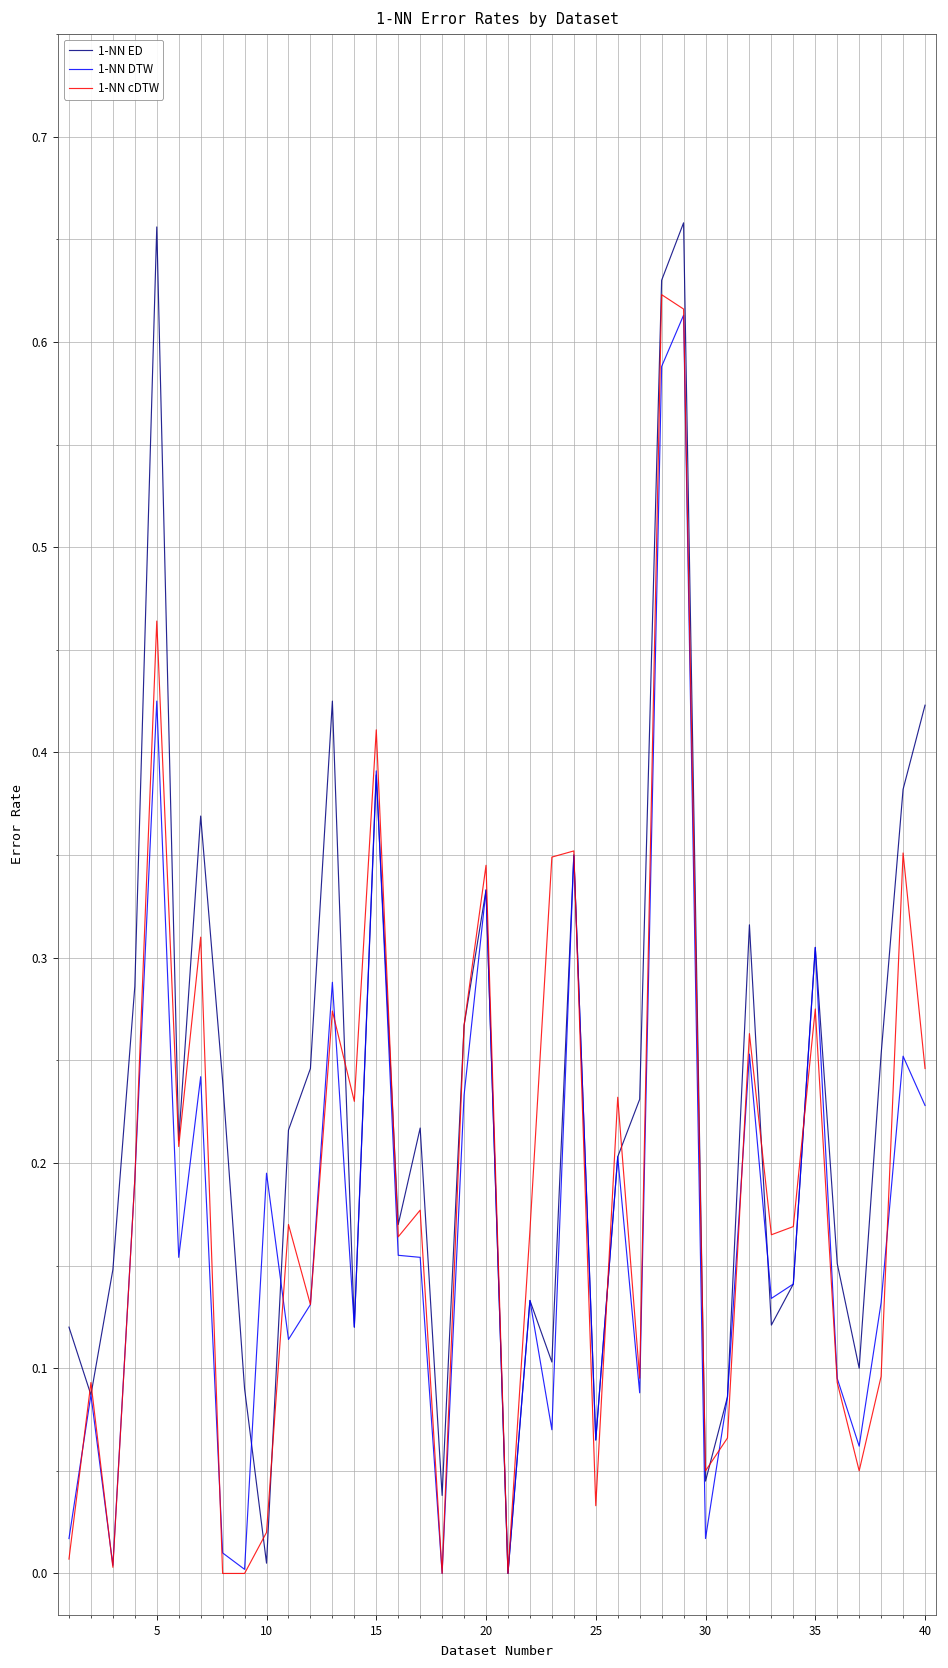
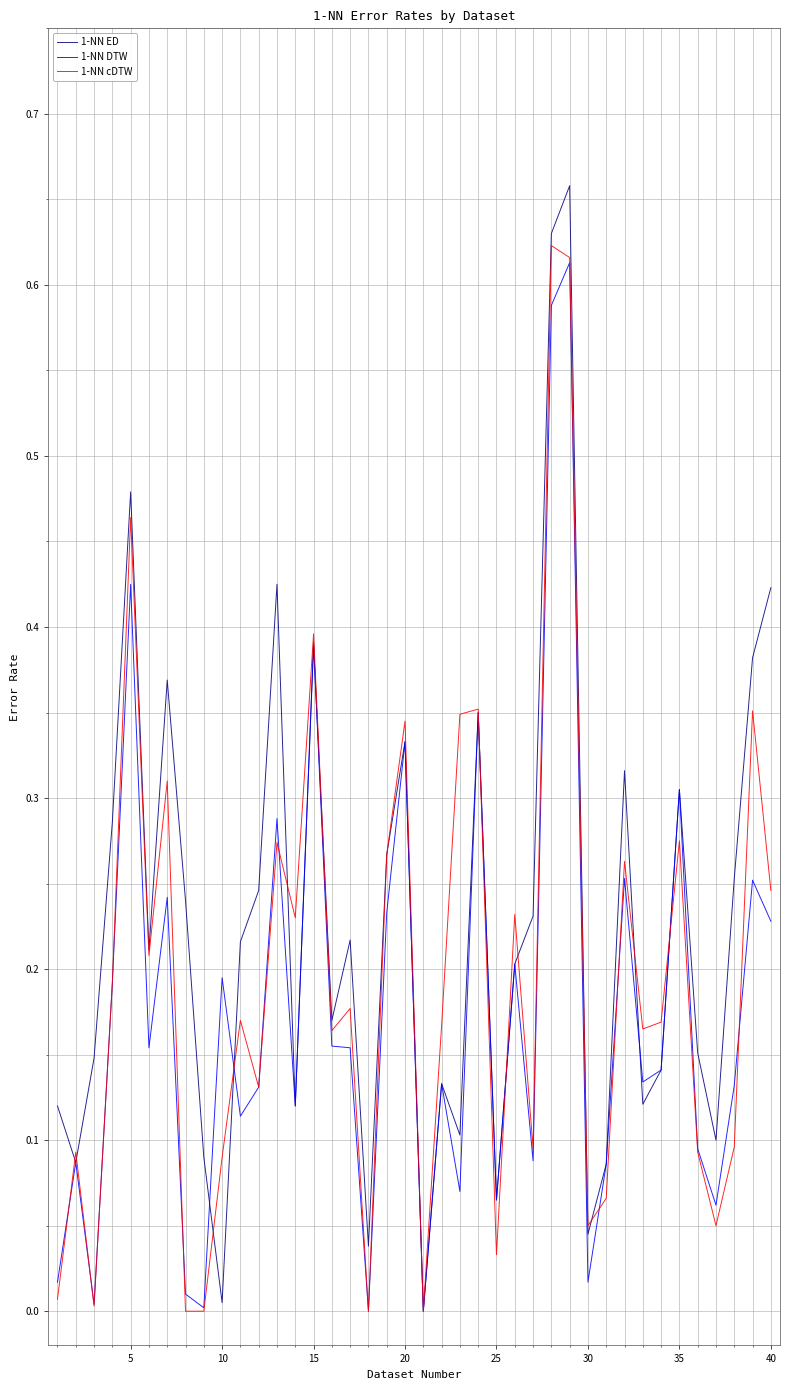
  {
    "1-NN ED": {
-     "5": 0.656,
+     "5": 0.479,
      "10": 0.005,
      "15": 0.389,
      "30": 0.045,
      "40": 0.423
    },
    "1-NN DTW": {
      "5": 0.425,
      "10": 0.195,
      "15": 0.391,
      "30": 0.017,
      "40": 0.228
    },
    "1-NN cDTW": {
      "5": 0.464,
-     "10": 0.02,
-     "15": 0.411,
+     "10": 0.09,
+     "15": 0.396,
      "20": 0.345,
      "25": 0.033,
      "30": 0.050,
      "35": 0.275,
      "40": 0.246
    }
  }
